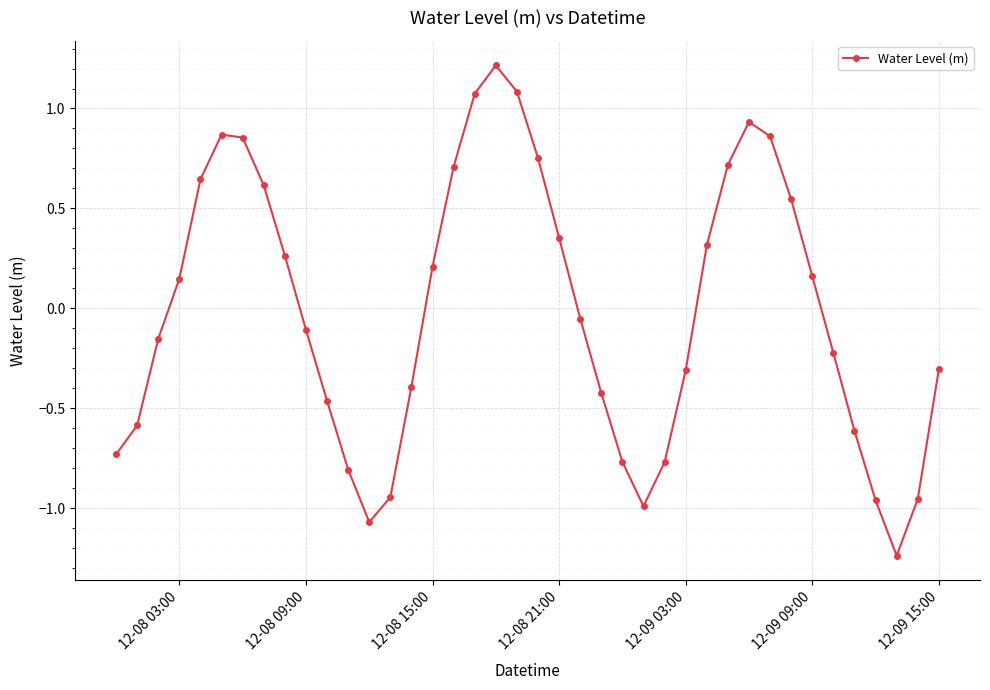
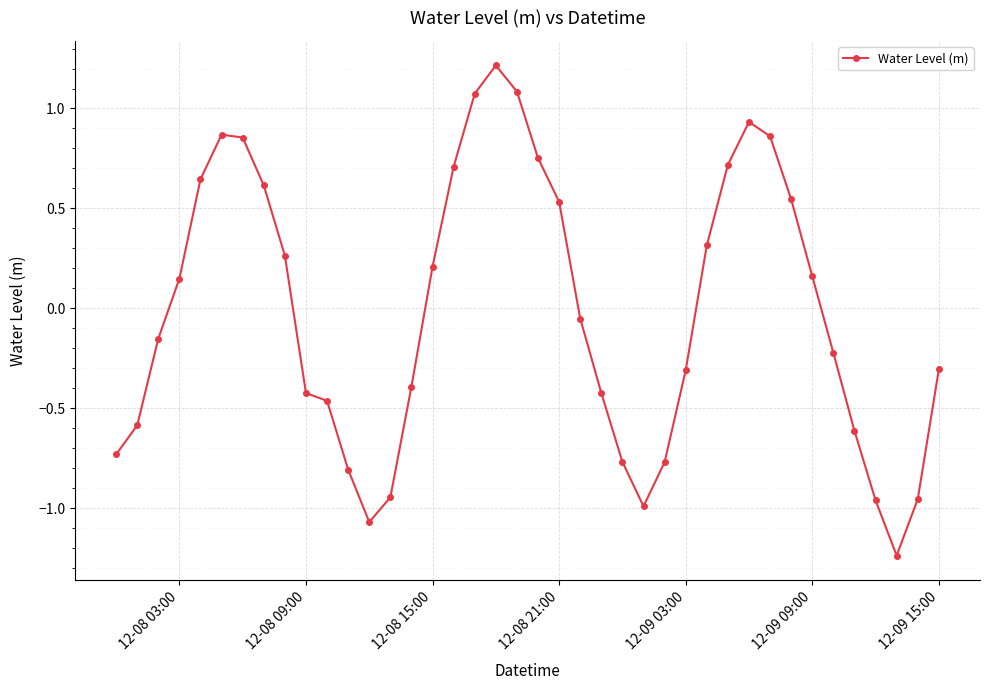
  {
    "12-08 03:00": 0.15,
-   "12-08 09:00": -0.11,
+   "12-08 09:00": -0.42,
    "12-08 15:00": 0.21,
-   "12-08 21:00": 0.35,
+   "12-08 21:00": 0.53,
    "12-09 03:00": -0.31,
    "12-09 09:00": 0.16,
    "12-09 15:00": -0.31
  }
